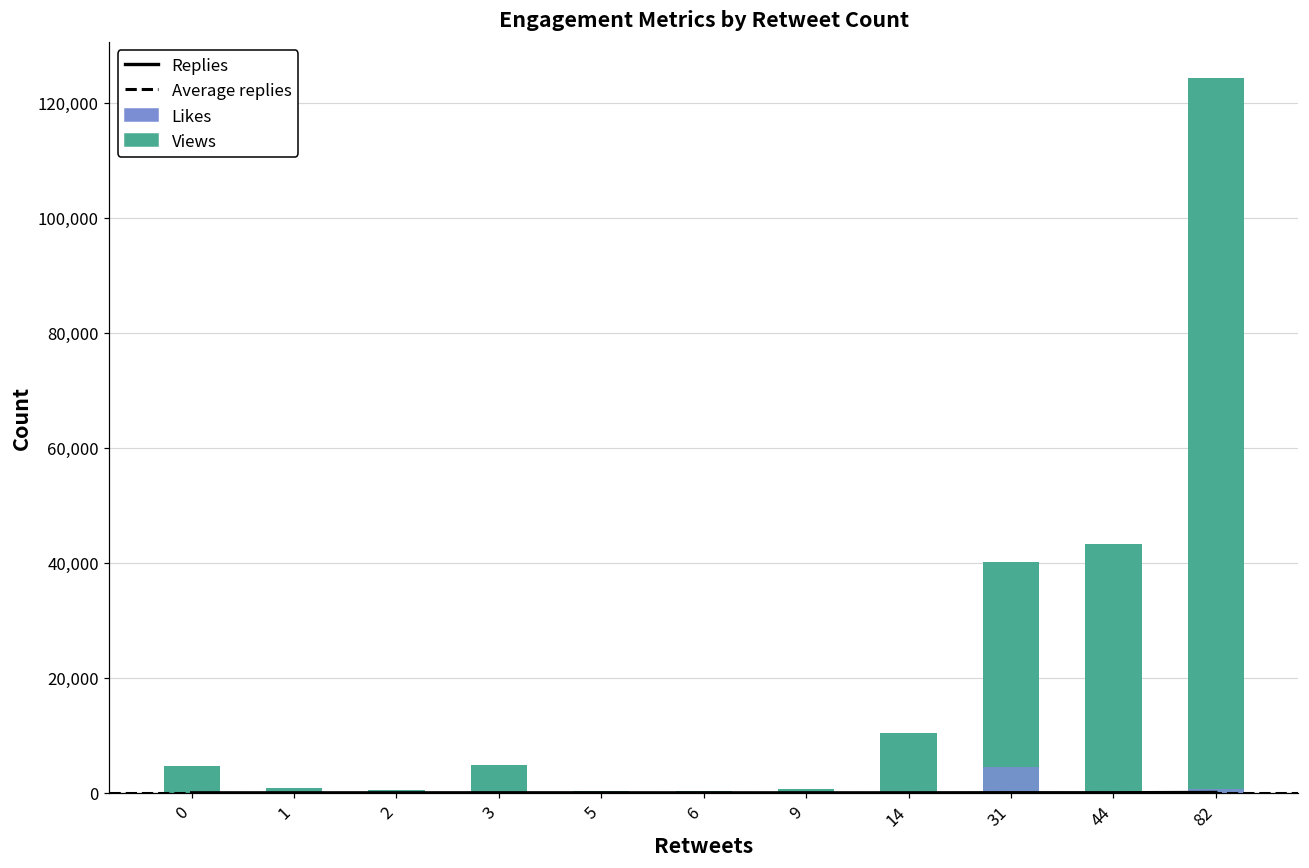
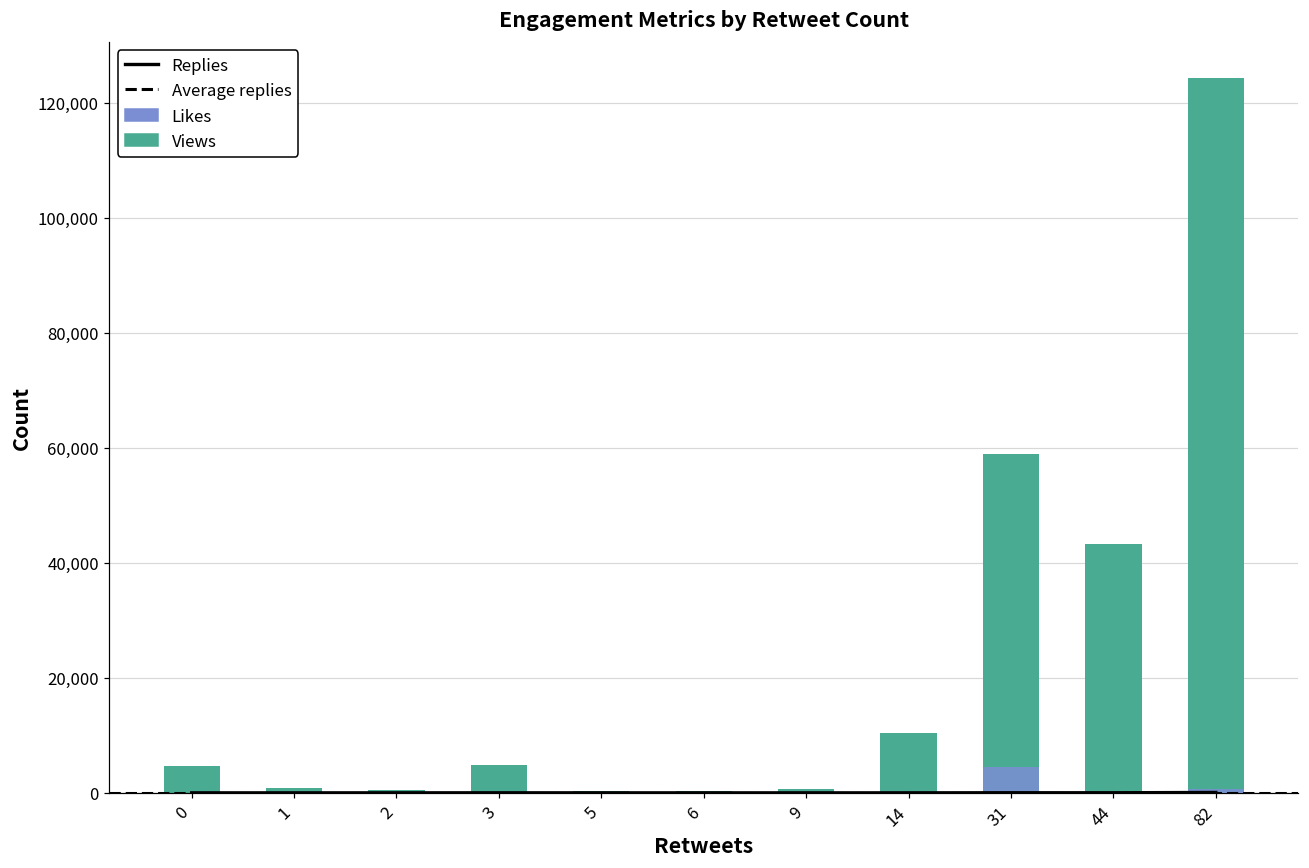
  {
    "Replies": {
      "0": "0",
      "1": "0",
      "2": "0",
      "3": "0",
      "5": "0",
      "6": "0",
      "9": "0",
      "14": "0",
      "31": "0",
      "44": "0",
      "82": "0"
    },
    "Views": {
      "0": "5,000",
      "1": "1,000",
      "2": "1,000",
      "3": "5,000",
      "9": "1,000",
      "14": "10,000",
-     "31": "40,000",
+     "31": "59,000",
      "44": "43,000",
      "82": "124,000"
    },
    "Likes": {
      "0": "0"
    }
  }
